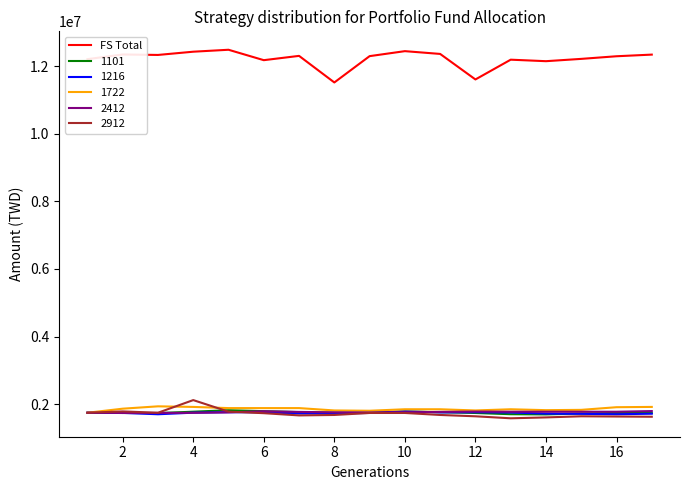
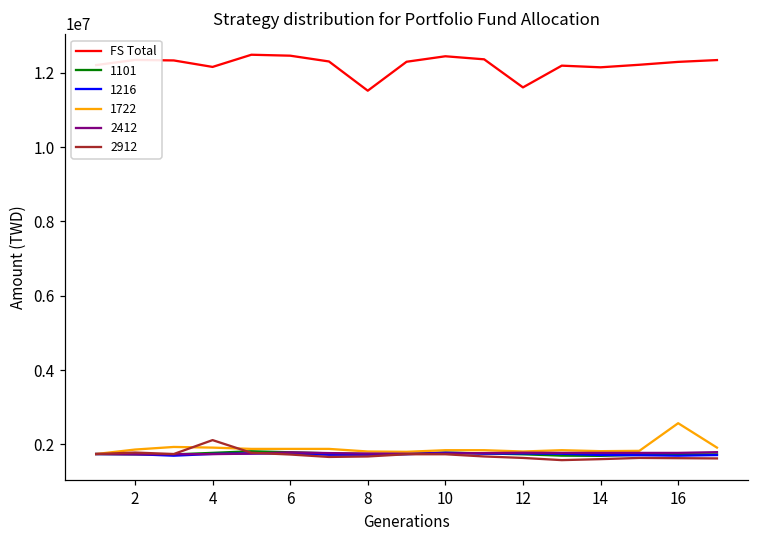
  {
    "FS Total": {
-     "4": 12400000,
-     "6": 12200000,
+     "4": 12200000,
+     "6": 12500000,
      "8": 11500000,
      "10": 12400000,
      "12": 11600000,
      "14": 12100000,
      "16": 12300000
    },
    "1722": {
      "2": 1900000,
      "4": 1900000,
      "6": 1900000,
-     "16": 1900000
+     "16": 2600000
    },
    "2912": {
      "4": 2100000,
      "12": 1600000,
      "14": 1600000
    }
  }
